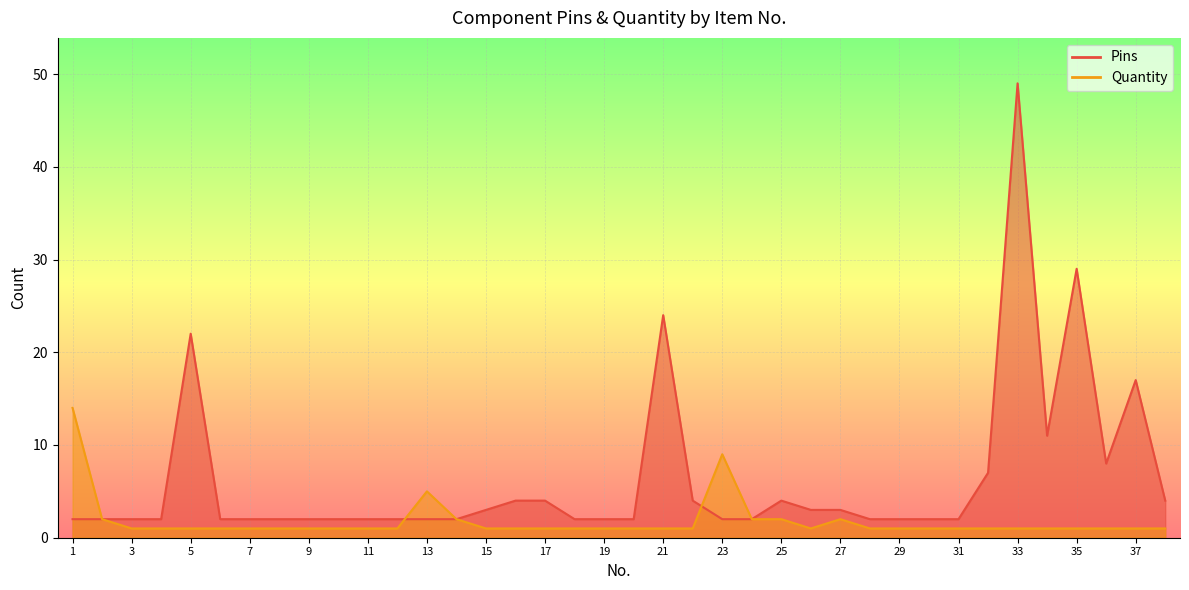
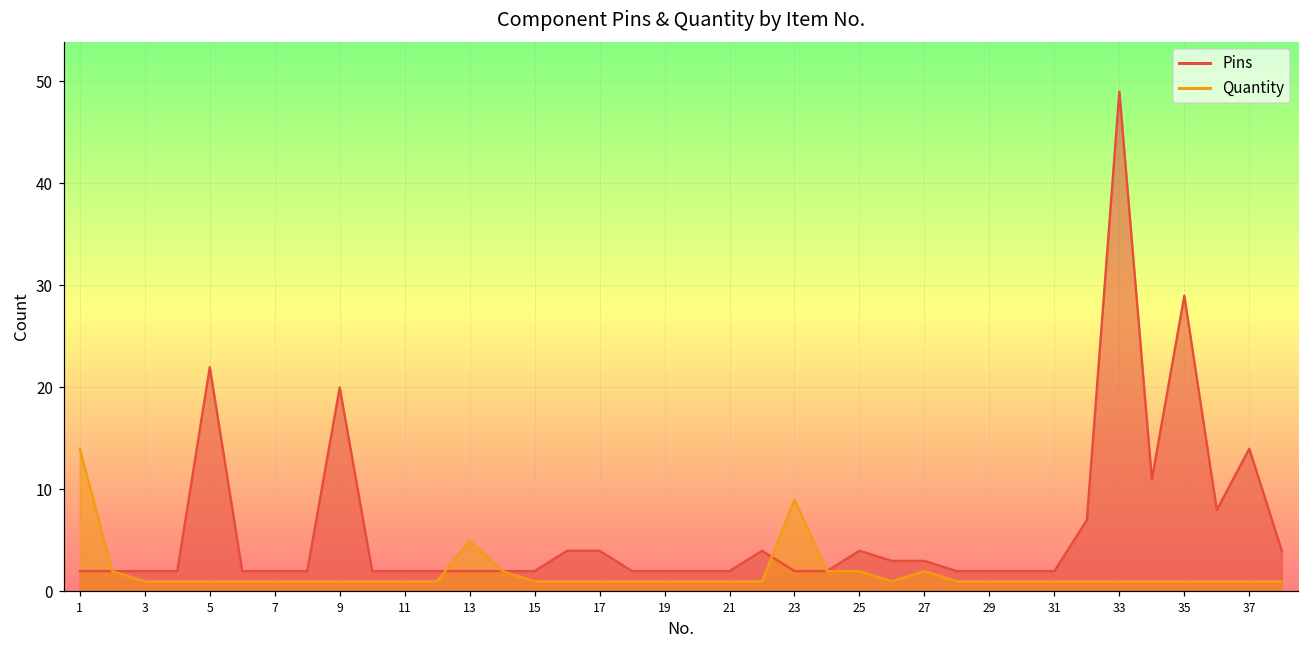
  {
    "Pins": {
      "1": 2,
      "3": 2,
      "5": 22,
      "7": 2,
-     "9": 2,
+     "9": 20,
      "11": 2,
      "13": 2,
-     "15": 3,
+     "15": 2,
      "17": 4,
      "19": 2,
-     "21": 24,
+     "21": 2,
      "23": 2,
      "25": 4,
      "27": 3,
      "29": 2,
      "31": 2,
      "33": 49,
      "35": 29,
-     "37": 17
+     "37": 14
    },
    "Quantity": {
      "1": 14,
      "3": 1,
      "5": 1,
      "7": 1,
      "9": 1,
      "11": 1,
      "13": 5,
      "15": 1,
      "17": 1,
      "19": 1,
      "21": 1,
      "23": 9,
      "25": 2,
      "27": 2,
      "29": 1,
      "31": 1,
      "33": 1,
      "35": 1,
      "37": 1
    }
  }
